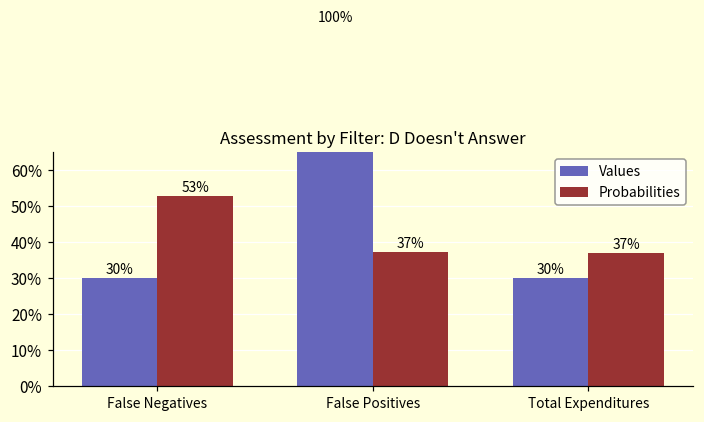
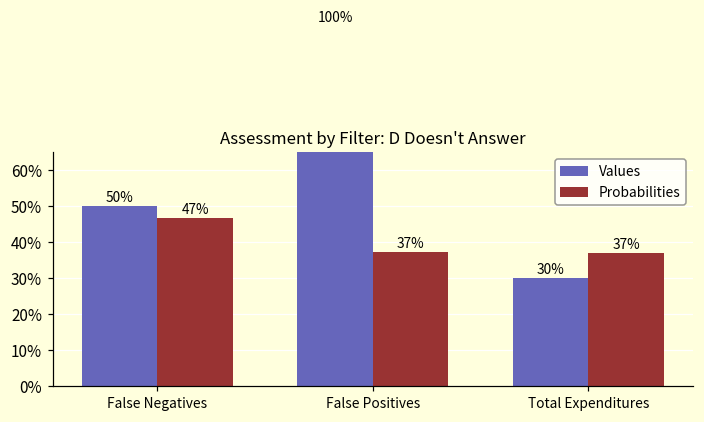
  {
    "Values": {
-     "False Negatives": "30%",
+     "False Negatives": "50%",
      "Total Expenditures": "30%"
    },
    "Probabilities": {
-     "False Negatives": "53%",
+     "False Negatives": "47%",
      "False Positives": "37%",
      "Total Expenditures": "37%"
    }
  }
